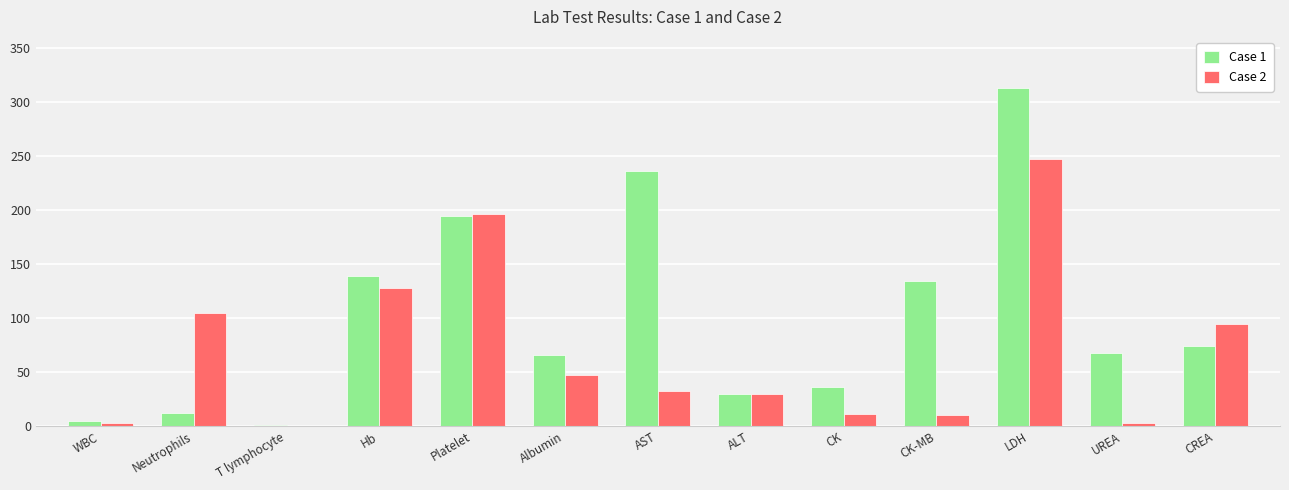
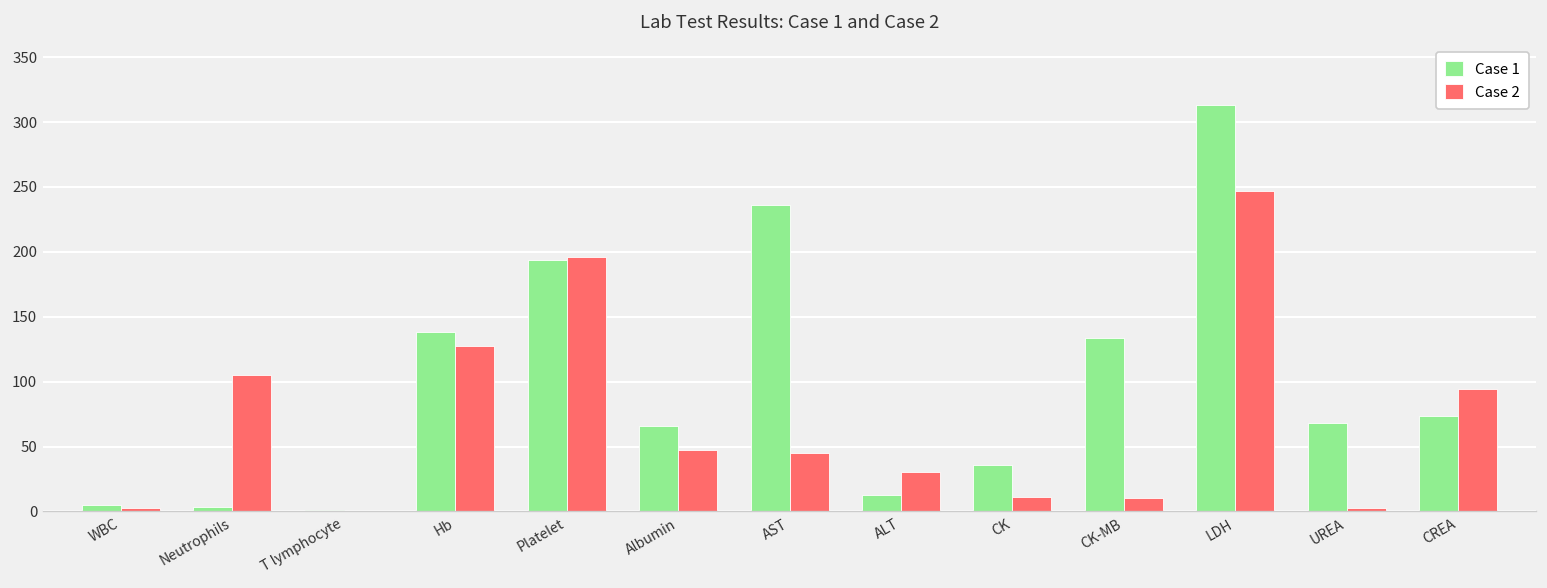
  {
    "Case 1": {
      "WBC": 5,
-     "Neutrophils": 12,
+     "Neutrophils": 4,
      "Hb": 139,
      "Platelet": 194,
      "Albumin": 66,
      "AST": 236,
-     "ALT": 30,
+     "ALT": 13,
      "CK": 36,
      "CK-MB": 134,
      "LDH": 313,
      "UREA": 68,
      "CREA": 74
    },
    "Case 2": {
      "WBC": 3,
      "Neutrophils": 105,
      "Hb": 128,
      "Platelet": 196,
      "Albumin": 47,
-     "AST": 33,
+     "AST": 45,
      "ALT": 30,
      "CK": 11,
      "CK-MB": 10,
      "LDH": 247,
      "UREA": 3,
      "CREA": 95
    }
  }
